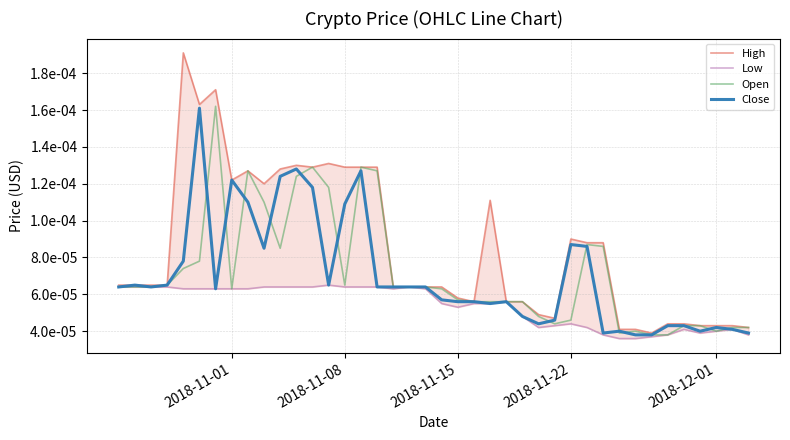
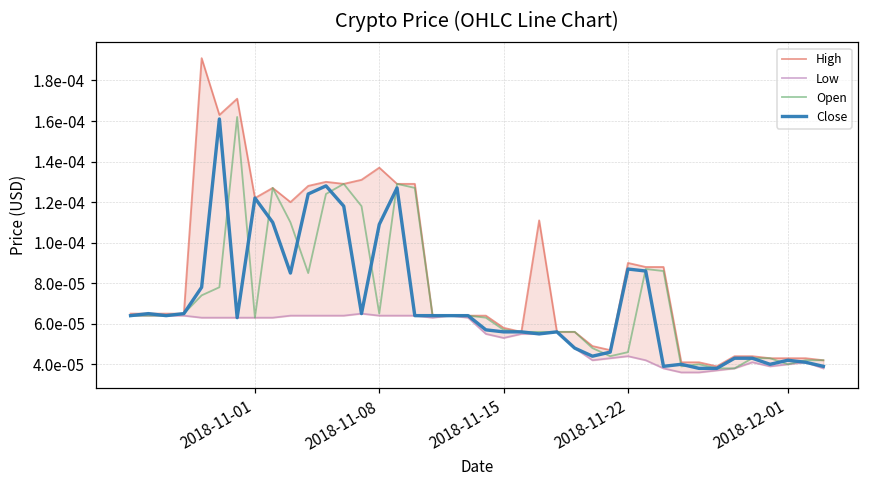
  {
    "High": {
-     "2018-11-08": 0.000129,
+     "2018-11-08": 0.000137,
      "2018-11-22": 0.000090
    },
    "Low": {
      "2018-11-15": 0.000053,
      "2018-11-22": 0.000044
    },
    "Open": {
      "2018-11-22": 0.000046
    },
    "Close": {
      "2018-11-08": 0.000109,
      "2018-11-22": 0.000087
    }
  }
